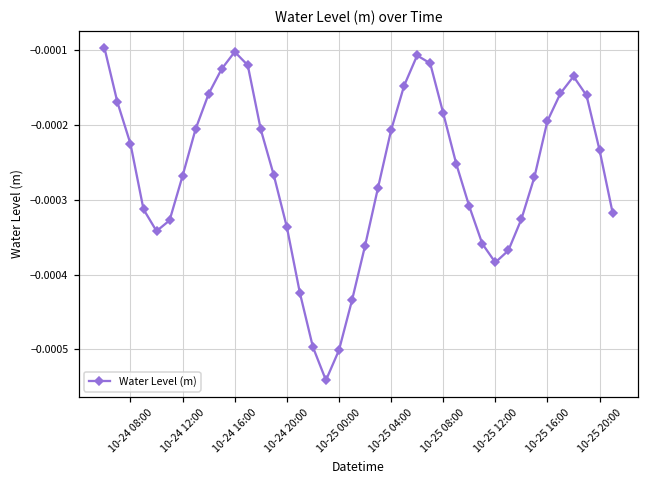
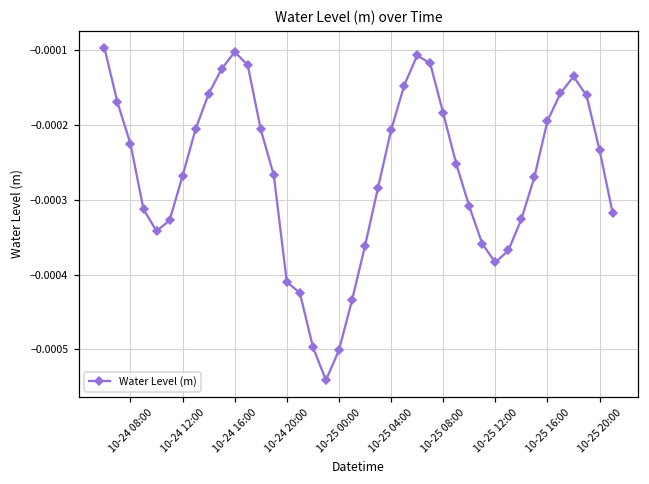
  {
    "10-24 08:00": -0.00023,
    "10-24 12:00": -0.00027,
    "10-24 16:00": -0.00010,
-   "10-24 20:00": -0.00034,
+   "10-24 20:00": -0.00041,
    "10-25 00:00": -0.00050,
    "10-25 04:00": -0.00021,
    "10-25 08:00": -0.00018,
    "10-25 12:00": -0.00038,
    "10-25 16:00": -0.00019,
    "10-25 20:00": -0.00023
  }
